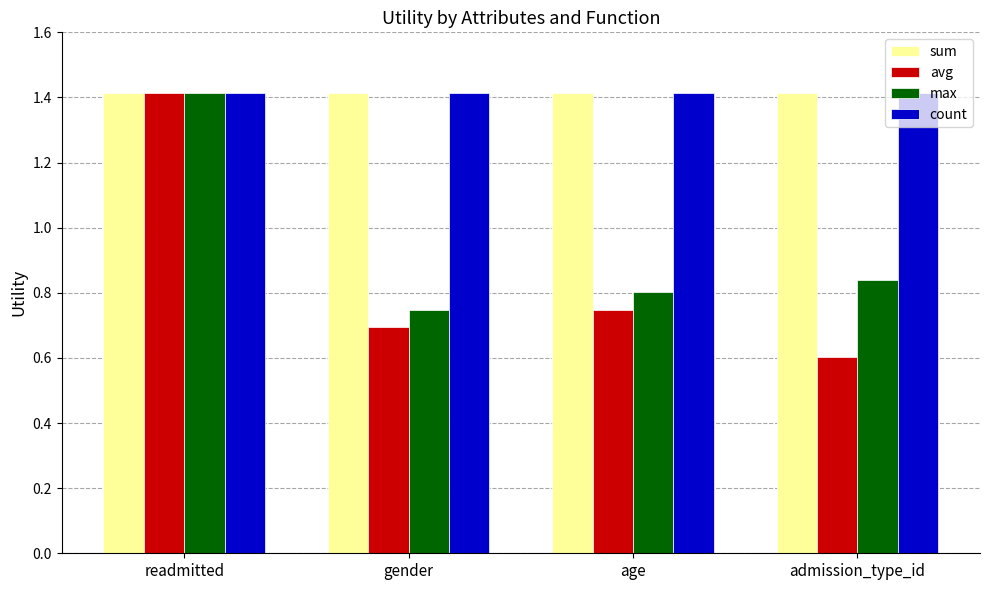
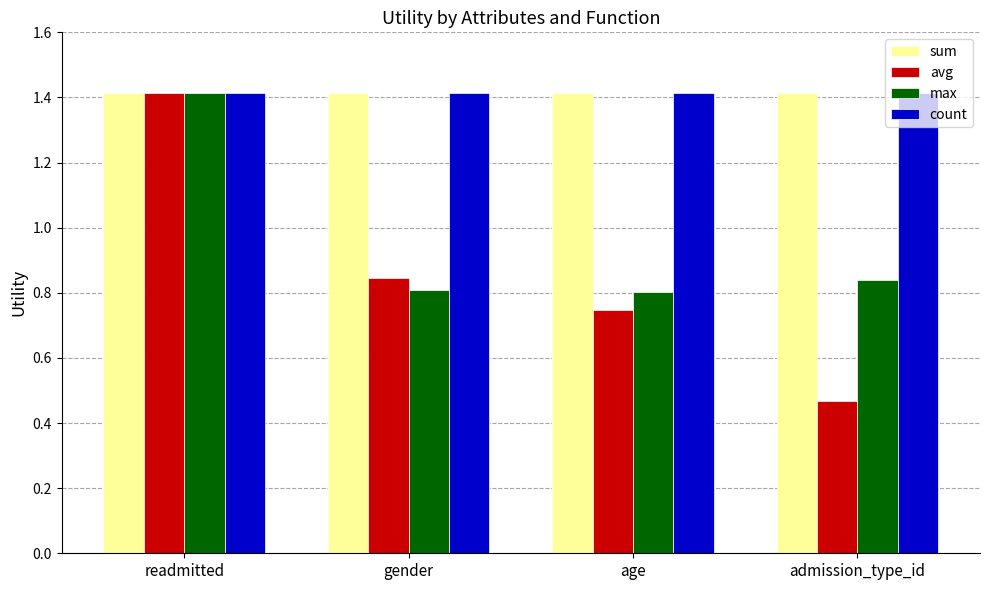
  {
    "sum": {
      "readmitted": 1.41,
      "gender": 1.41,
      "age": 1.41,
      "admission_type_id": 1.41
    },
    "avg": {
      "readmitted": 1.41,
-     "gender": 0.69,
+     "gender": 0.85,
      "age": 0.75,
-     "admission_type_id": 0.60
+     "admission_type_id": 0.47
    },
    "max": {
      "readmitted": 1.41,
-     "gender": 0.75,
+     "gender": 0.81,
      "age": 0.80,
      "admission_type_id": 0.84
    },
    "count": {
      "readmitted": 1.41,
      "gender": 1.41,
      "age": 1.41
    }
  }
